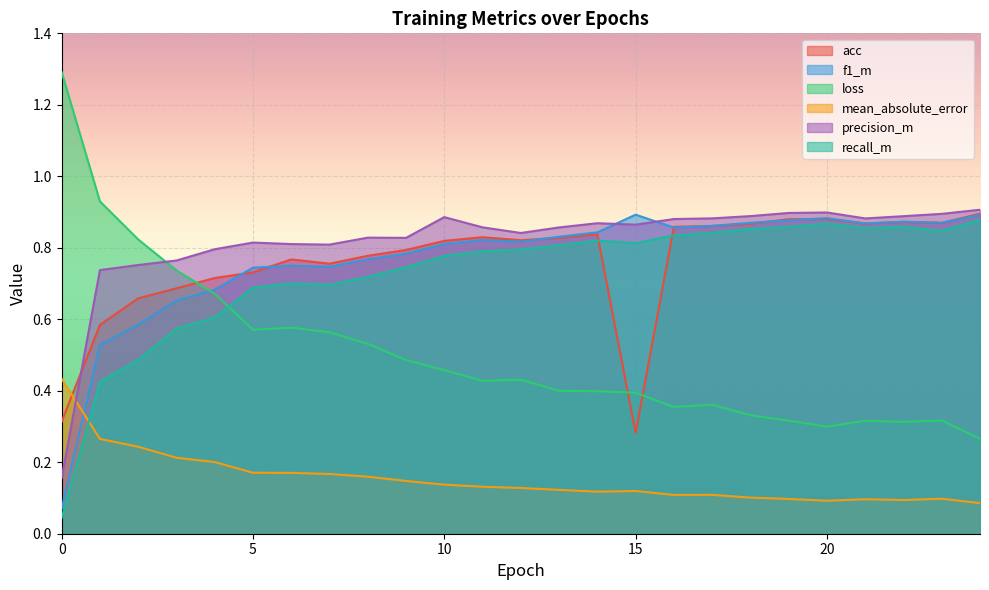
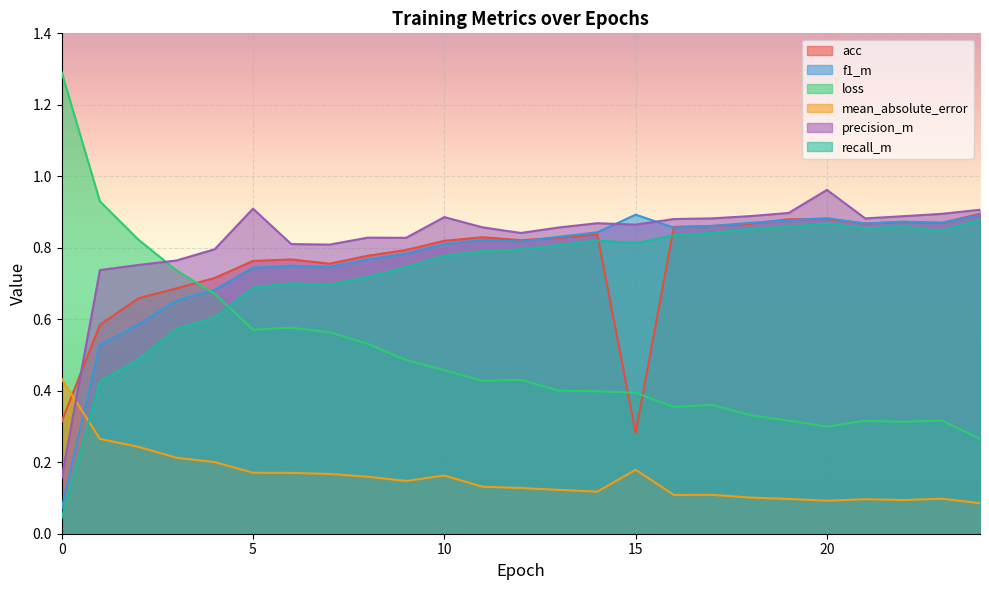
  {
    "acc": {
      "0": 0.31,
-     "5": 0.73,
+     "5": 0.76,
      "10": 0.82,
      "15": 0.28
    },
    "f1_m": {
      "0": 0.07,
      "5": 0.74,
      "10": 0.81,
      "15": 0.89
    },
    "mean_absolute_error": {
      "0": 0.43,
      "5": 0.17,
-     "10": 0.14,
-     "15": 0.12,
+     "10": 0.16,
+     "15": 0.18,
      "20": 0.09
    },
    "precision_m": {
      "0": 0.16,
-     "5": 0.81,
+     "5": 0.91,
      "10": 0.89,
      "15": 0.86,
-     "20": 0.90
+     "20": 0.96
    }
  }
